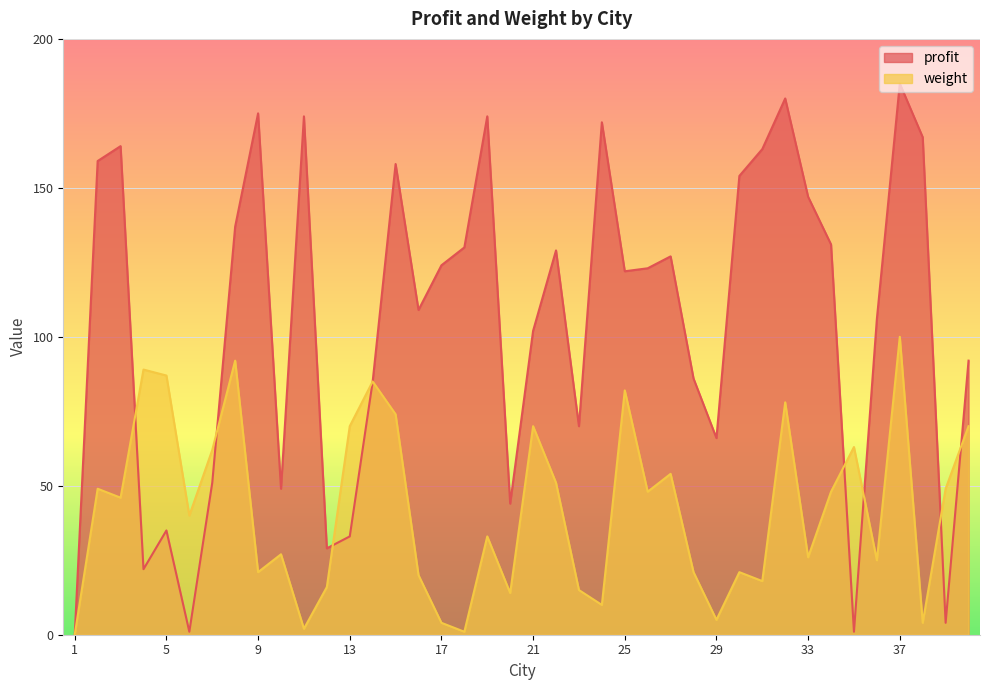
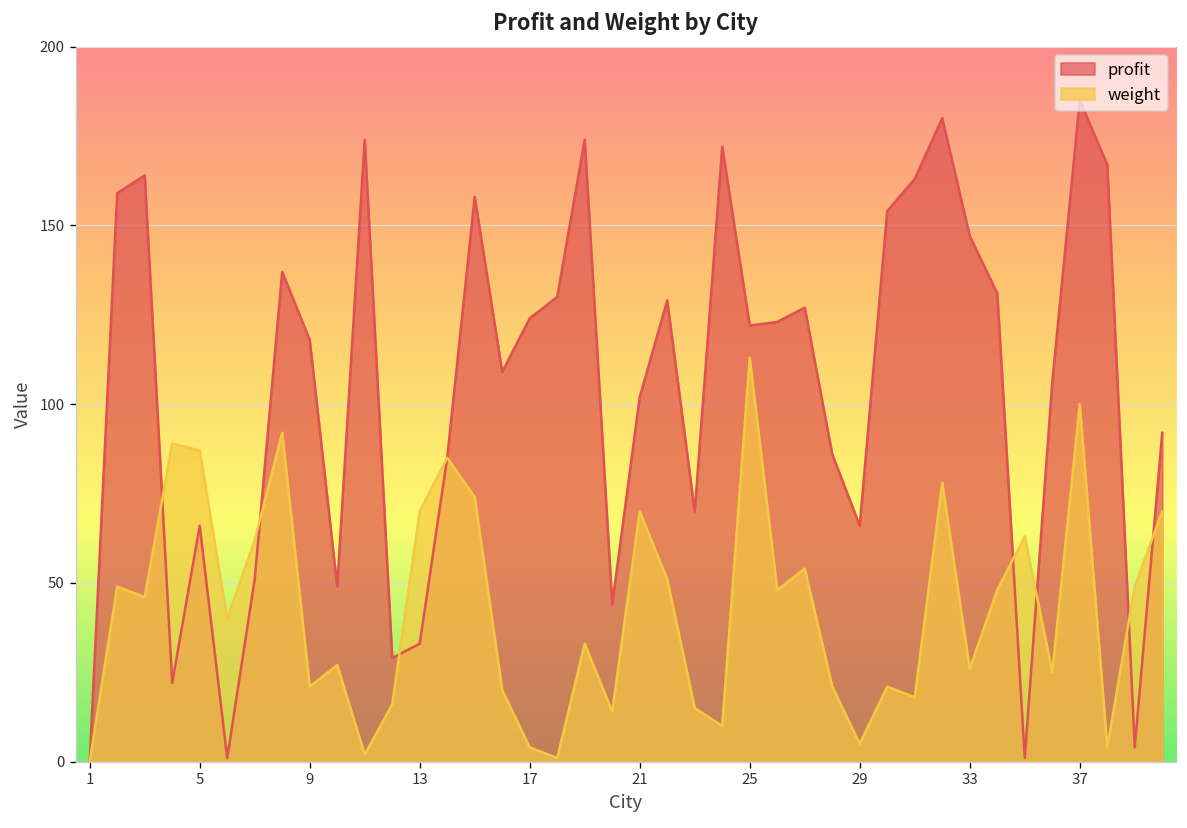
  {
    "profit": {
-     "5": 35,
-     "9": 175,
+     "5": 66,
+     "9": 118,
      "13": 33,
      "17": 124,
      "21": 102,
      "25": 122,
      "29": 66,
      "33": 147
    },
    "weight": {
      "5": 87,
      "9": 21,
      "13": 70,
      "17": 4,
      "21": 70,
-     "25": 82,
+     "25": 113,
      "29": 5,
      "33": 26,
      "37": 100
    }
  }
